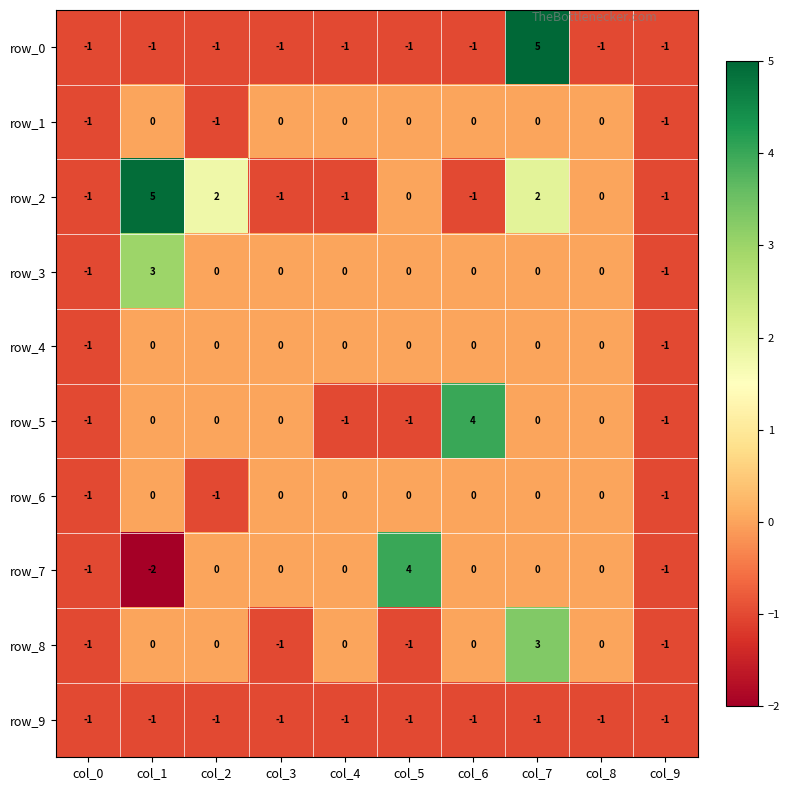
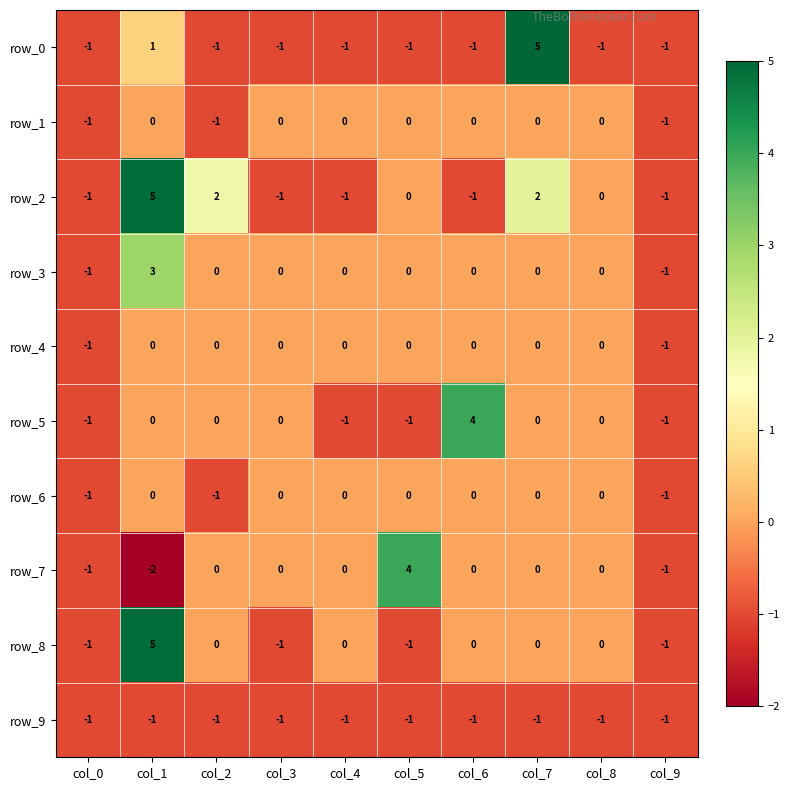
  {
    "row_0": {
      "col_0": -1,
-     "col_1": -1,
+     "col_1": 1,
      "col_2": -1,
      "col_3": -1,
      "col_4": -1,
      "col_5": -1,
      "col_6": -1,
      "col_7": 5,
      "col_8": -1,
      "col_9": -1
    },
    "row_1": {
      "col_0": -1,
      "col_1": 0,
      "col_2": -1,
      "col_3": 0,
      "col_4": 0,
      "col_5": 0,
      "col_6": 0,
      "col_7": 0,
      "col_8": 0,
      "col_9": -1
    },
    "row_2": {
      "col_0": -1,
      "col_1": 5,
      "col_2": 2,
      "col_3": -1,
      "col_4": -1,
      "col_5": 0,
      "col_6": -1,
      "col_7": 2,
      "col_8": 0,
      "col_9": -1
    },
    "row_3": {
      "col_0": -1,
      "col_1": 3,
      "col_2": 0,
      "col_3": 0,
      "col_4": 0,
      "col_5": 0,
      "col_6": 0,
      "col_7": 0,
      "col_8": 0,
      "col_9": -1
    },
    "row_4": {
      "col_0": -1,
      "col_1": 0,
      "col_2": 0,
      "col_3": 0,
      "col_4": 0,
      "col_5": 0,
      "col_6": 0,
      "col_7": 0,
      "col_8": 0,
      "col_9": -1
    },
    "row_5": {
      "col_0": -1,
      "col_1": 0,
      "col_2": 0,
      "col_3": 0,
      "col_4": -1,
      "col_5": -1,
      "col_6": 4,
      "col_7": 0,
      "col_8": 0,
      "col_9": -1
    },
    "row_6": {
      "col_0": -1,
      "col_1": 0,
      "col_2": -1,
      "col_3": 0,
      "col_4": 0,
      "col_5": 0,
      "col_6": 0,
      "col_7": 0,
      "col_8": 0,
      "col_9": -1
    },
    "row_7": {
      "col_0": -1,
      "col_1": -2,
      "col_2": 0,
      "col_3": 0,
      "col_4": 0,
      "col_5": 4,
      "col_6": 0,
      "col_7": 0,
      "col_8": 0,
      "col_9": -1
    },
    "row_8": {
      "col_0": -1,
-     "col_1": 0,
+     "col_1": 5,
      "col_2": 0,
      "col_3": -1,
      "col_4": 0,
      "col_5": -1,
      "col_6": 0,
-     "col_7": 3,
+     "col_7": 0,
      "col_8": 0,
      "col_9": -1
    },
    "row_9": {
      "col_0": -1,
      "col_1": -1,
      "col_2": -1,
      "col_3": -1,
      "col_4": -1,
      "col_5": -1,
      "col_6": -1,
      "col_7": -1,
      "col_8": -1,
      "col_9": -1
    }
  }
